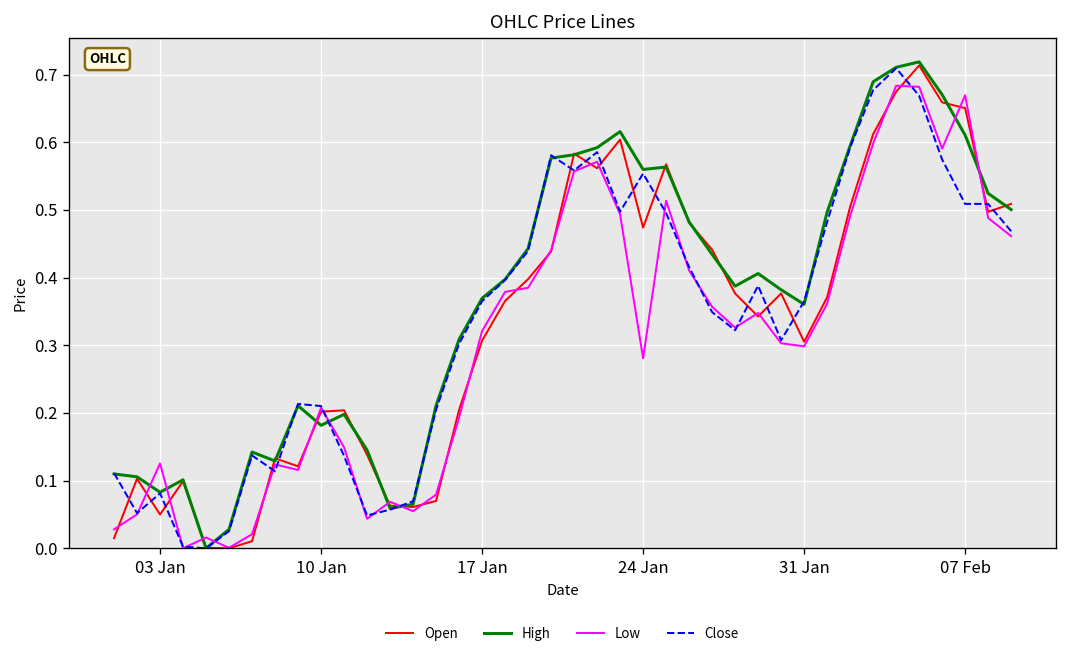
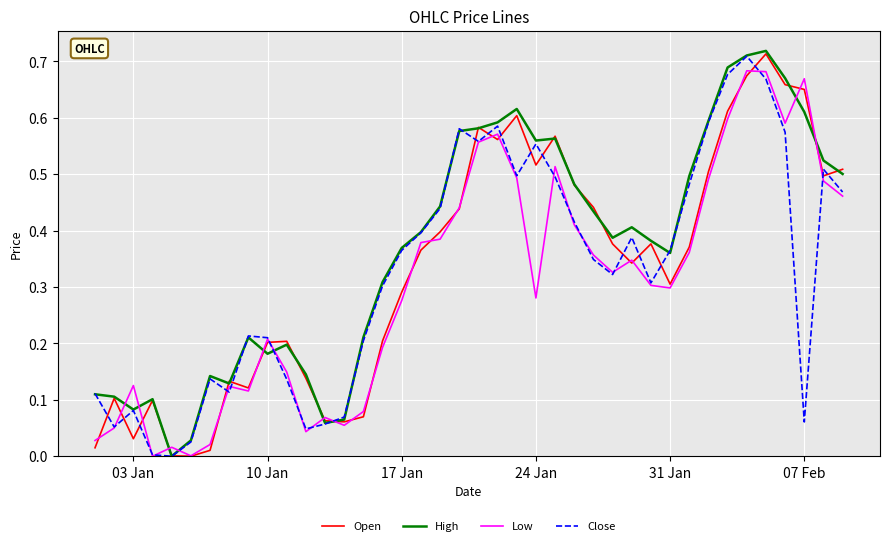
  {
    "Open": {
-     "03 Jan": 0.05,
+     "03 Jan": 0.03,
      "10 Jan": 0.20,
-     "17 Jan": 0.31,
-     "24 Jan": 0.47,
+     "17 Jan": 0.29,
+     "24 Jan": 0.52,
      "31 Jan": 0.31,
      "07 Feb": 0.65
    },
    "High": {
      "10 Jan": 0.18,
      "24 Jan": 0.56,
      "07 Feb": 0.61
    },
    "Low": {
      "03 Jan": 0.13,
-     "17 Jan": 0.32,
+     "17 Jan": 0.28,
      "24 Jan": 0.28,
      "31 Jan": 0.30,
      "07 Feb": 0.67
    },
    "Close": {
      "24 Jan": 0.55,
-     "07 Feb": 0.51
+     "07 Feb": 0.06
    }
  }
